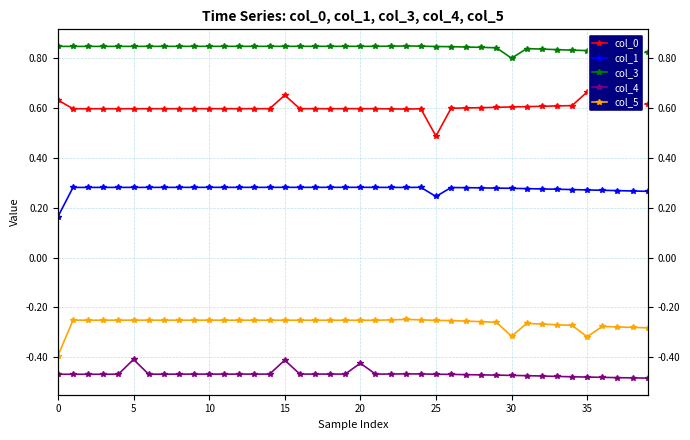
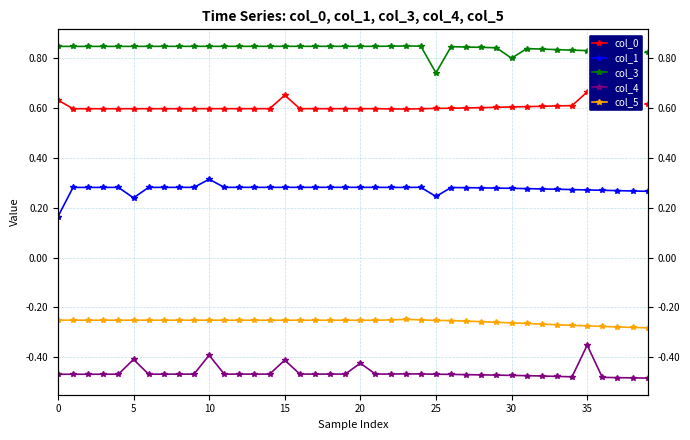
  {
    "col_0": {
      "0": 0.63,
      "5": 0.60,
      "10": 0.60,
      "15": 0.65,
      "20": 0.60,
-     "25": 0.49,
+     "25": 0.60,
      "30": 0.60,
      "35": 0.66
    },
    "col_1": {
      "0": 0.16,
-     "5": 0.28,
-     "10": 0.28,
+     "5": 0.24,
+     "10": 0.31,
      "15": 0.28,
      "20": 0.28,
      "25": 0.24,
      "30": 0.28,
      "35": 0.27
    },
    "col_3": {
      "0": 0.85,
      "5": 0.85,
      "10": 0.85,
      "15": 0.85,
      "20": 0.85,
-     "25": 0.85,
+     "25": 0.74,
      "30": 0.80,
      "35": 0.83
    },
    "col_4": {
      "0": -0.47,
      "5": -0.41,
-     "10": -0.47,
+     "10": -0.39,
      "15": -0.41,
      "20": -0.42,
      "25": -0.47,
      "30": -0.47,
-     "35": -0.48
+     "35": -0.35
    },
    "col_5": {
-     "0": -0.39,
+     "0": -0.25,
      "5": -0.25,
      "10": -0.25,
      "15": -0.25,
      "20": -0.25,
      "25": -0.25,
-     "30": -0.32,
-     "35": -0.32
+     "30": -0.26,
+     "35": -0.27
    }
  }
